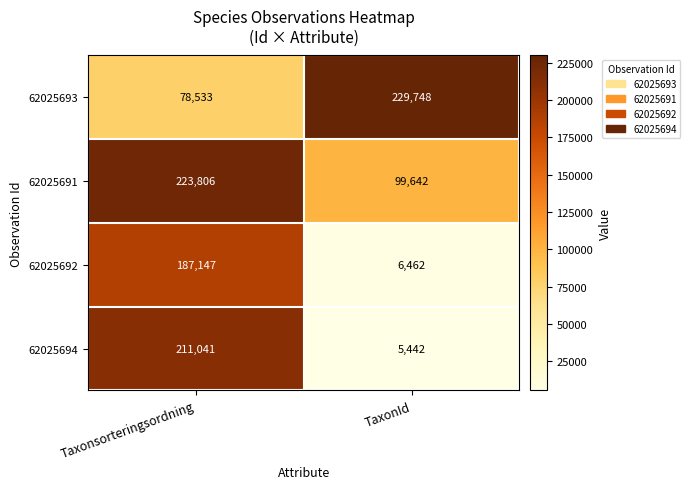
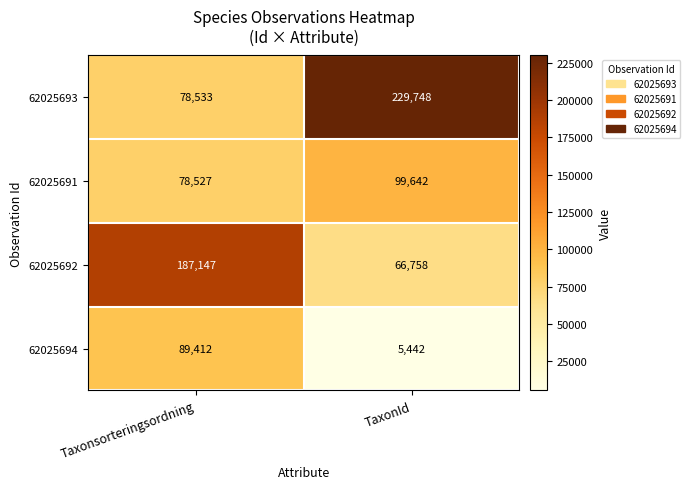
  {
    "62025693": {
      "Taxonsorteringsordning": "78,533",
      "TaxonId": "229,748"
    },
    "62025691": {
-     "Taxonsorteringsordning": "223,806",
+     "Taxonsorteringsordning": "78,527",
      "TaxonId": "99,642"
    },
    "62025692": {
      "Taxonsorteringsordning": "187,147",
-     "TaxonId": "6,462"
+     "TaxonId": "66,758"
    },
    "62025694": {
-     "Taxonsorteringsordning": "211,041",
+     "Taxonsorteringsordning": "89,412",
      "TaxonId": "5,442"
    }
  }
